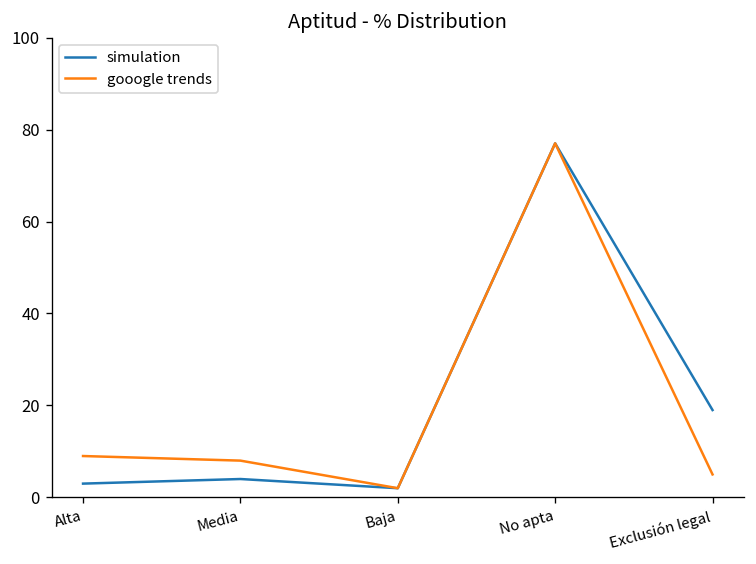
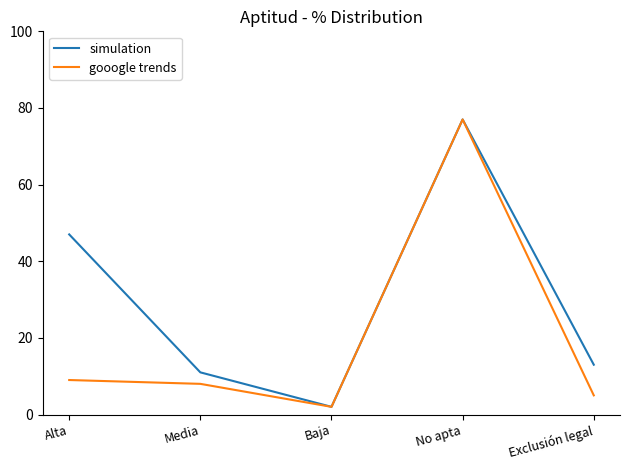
  {
    "simulation": {
-     "Alta": 3,
-     "Media": 4,
-     "Exclusión legal": 19
+     "Alta": 47,
+     "Media": 11,
+     "Exclusión legal": 13
    },
    "gooogle trends": {
      "Alta": 9,
      "Media": 8,
      "Exclusión legal": 5
    }
  }
